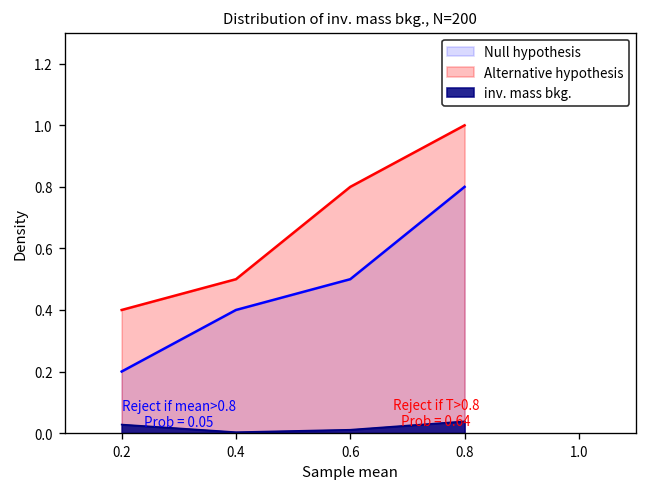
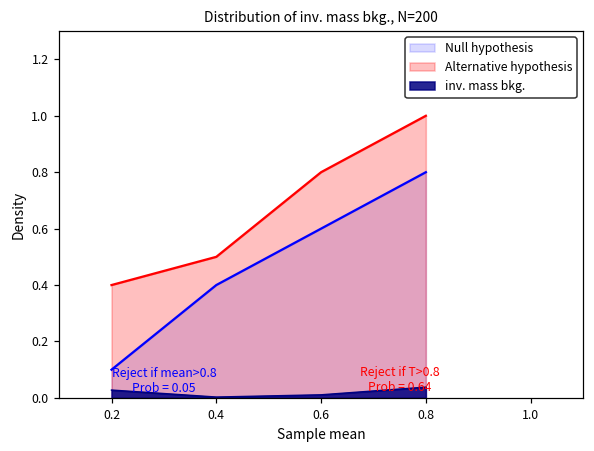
  {
    "Null hypothesis": {
-     "0.2": 0.2,
+     "0.2": 0.1,
      "0.4": 0.4,
-     "0.6": 0.5,
+     "0.6": 0.6,
      "0.8": 0.8
    },
    "Alternative hypothesis": {
      "0.2": 0.4,
      "0.4": 0.5,
      "0.6": 0.8,
      "0.8": 1.0
    },
    "inv. mass bkg.": {
      "0.4": 0.0,
      "0.6": 0.01
    }
  }
